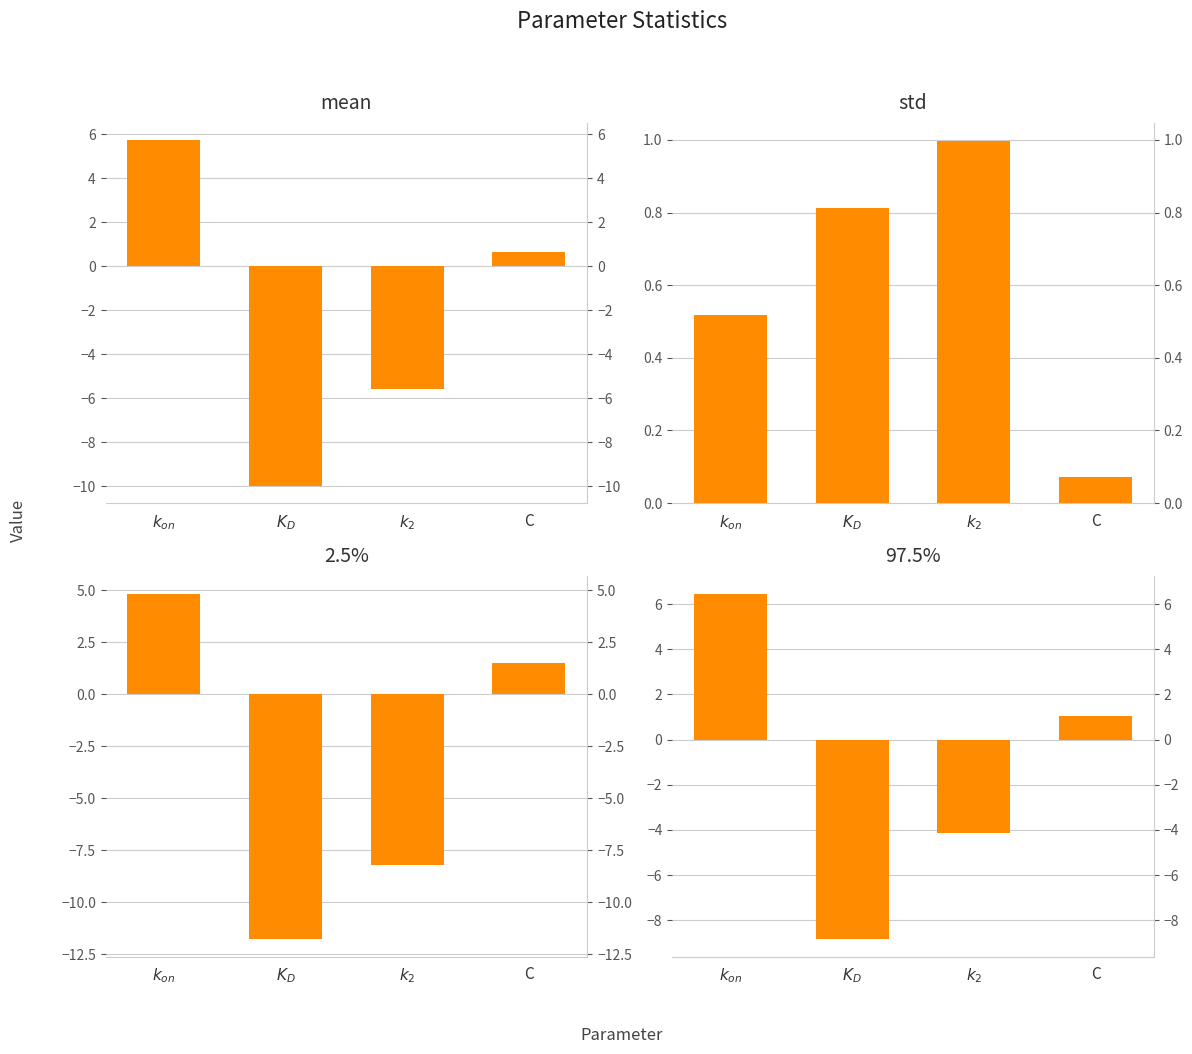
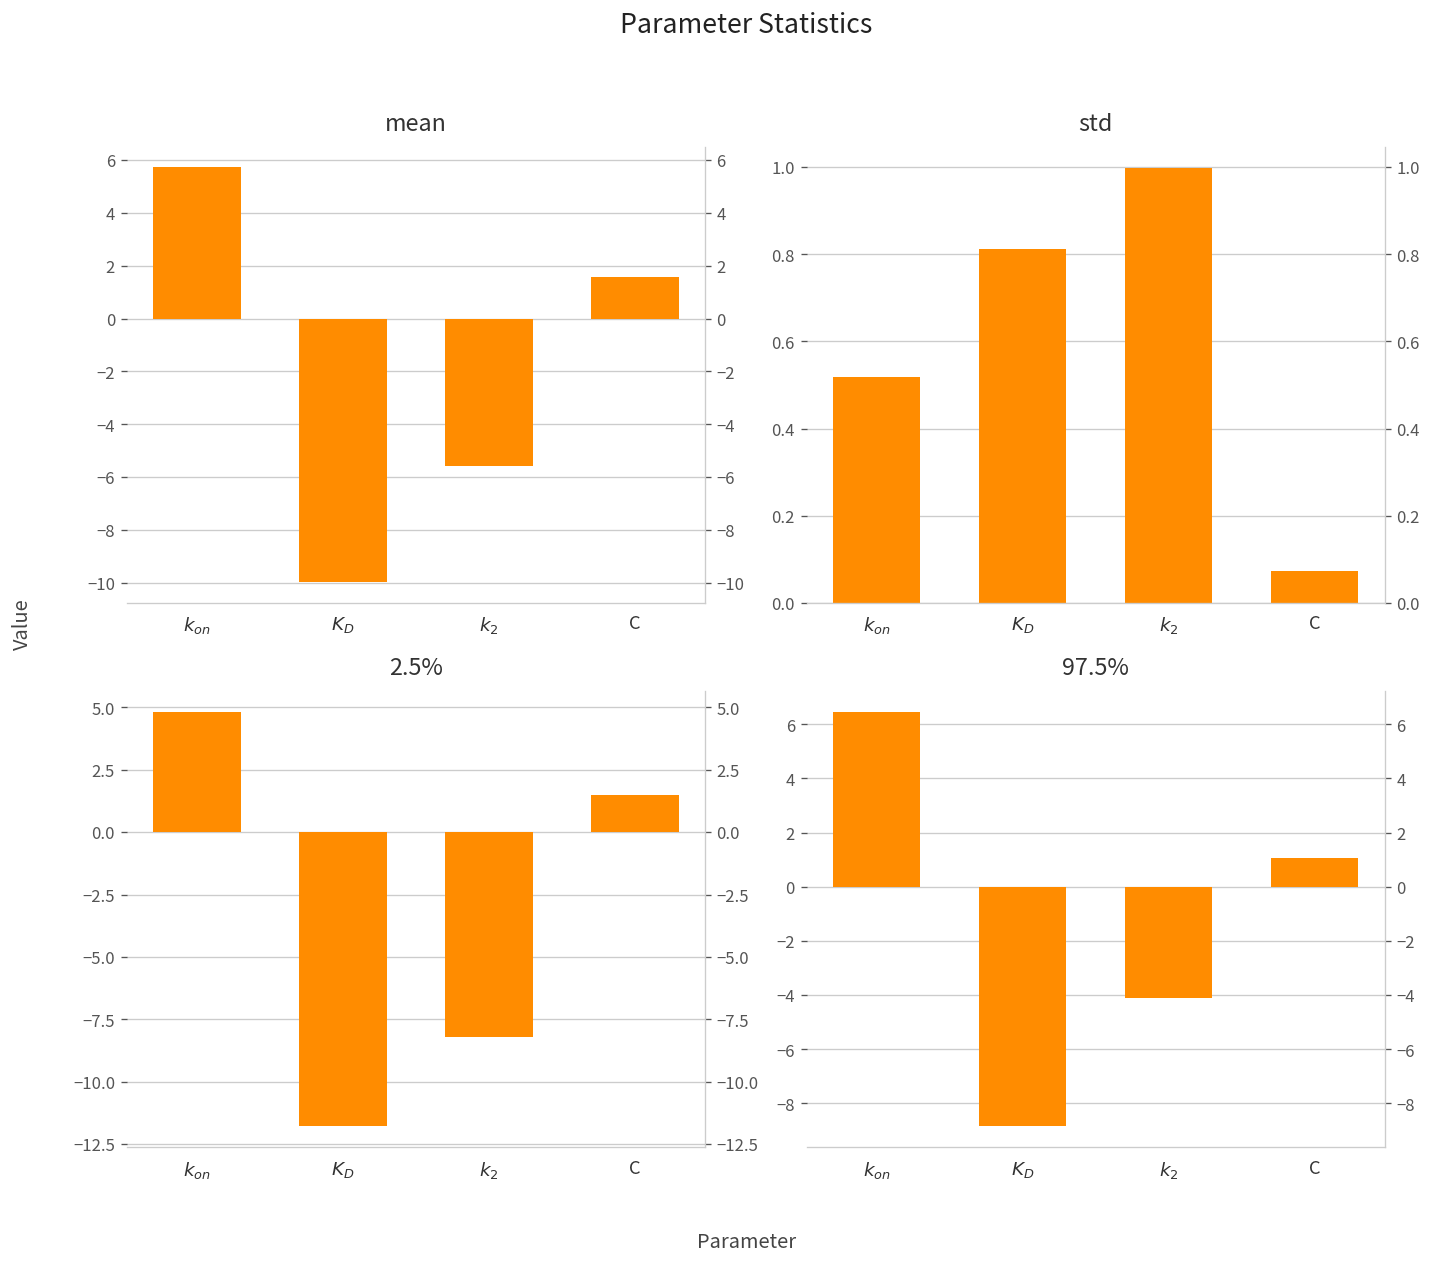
  {
    "mean": {
-     "C": 0.7
+     "C": 1.6
    },
    "std": {
      "C": 0.07
    },
    "2.5%": {
      "C": 1.5
    },
    "97.5%": {
      "C": 1.1
    }
  }
